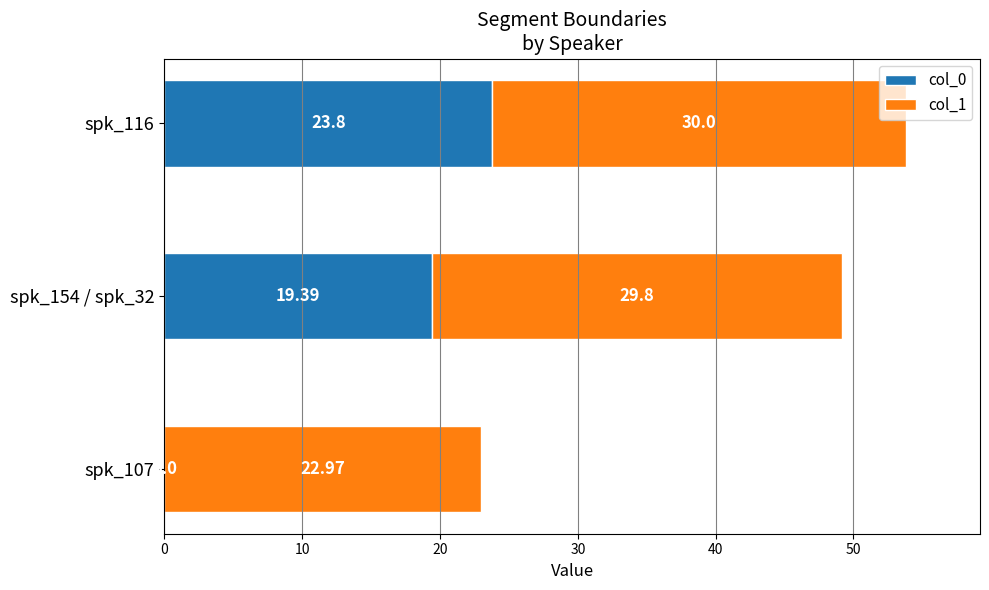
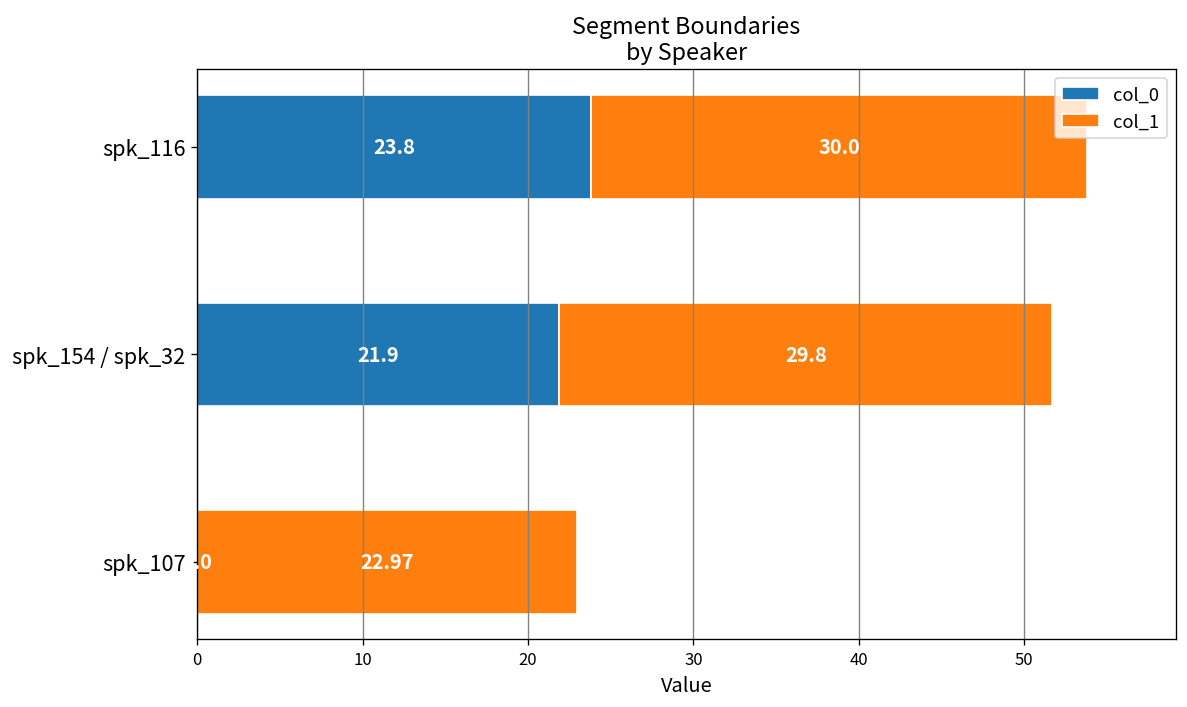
  {
    "col_0": {
      "spk_116": 23.8,
-     "spk_154 / spk_32": 19.39
+     "spk_154 / spk_32": 21.9
    },
    "col_1": {
      "spk_116": 30.0,
      "spk_154 / spk_32": 29.8,
      "spk_107": 22.97
    }
  }
